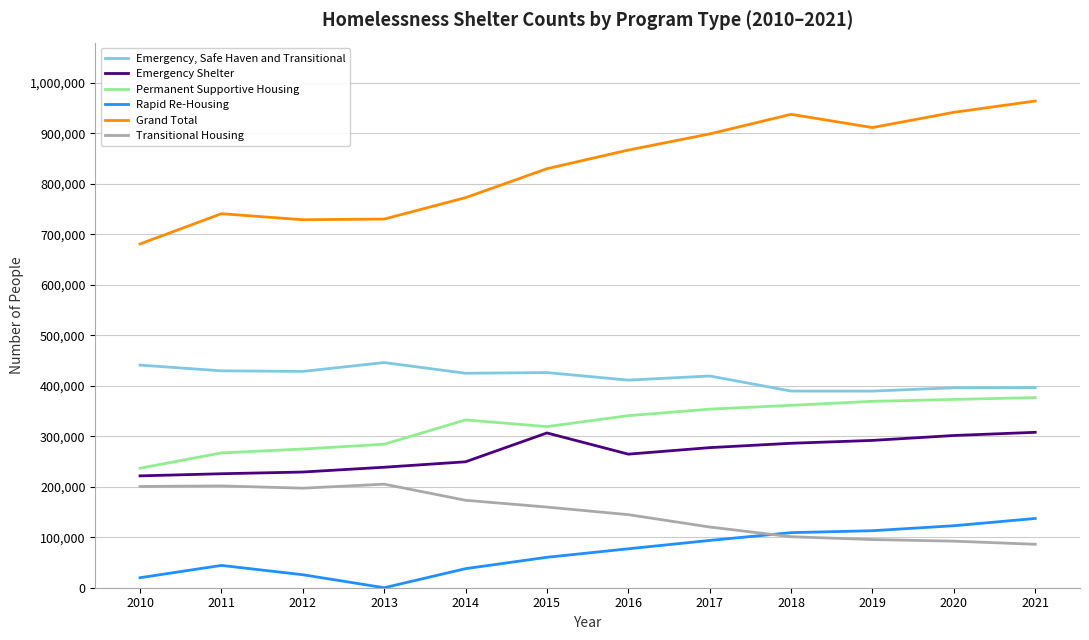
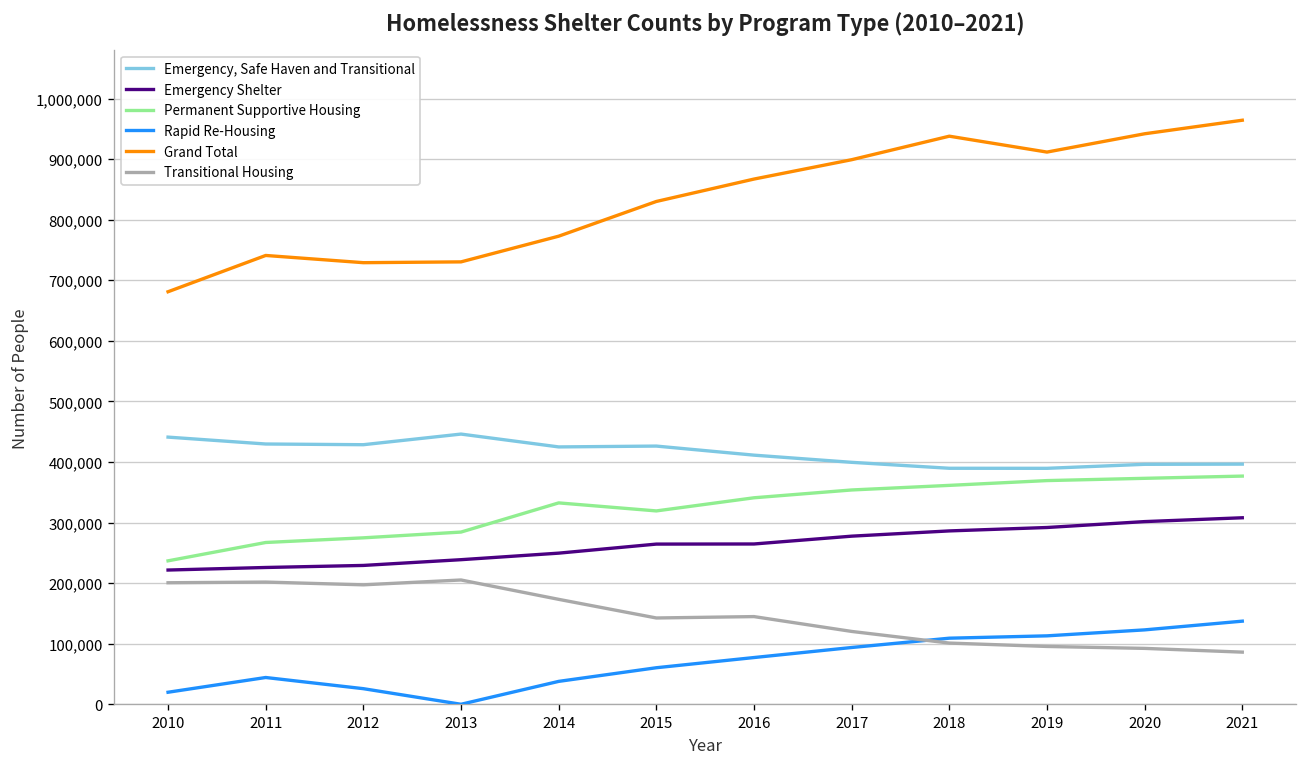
  {
    "Emergency, Safe Haven and Transitional": {
      "2010": "440,000",
      "2011": "430,000",
      "2012": "430,000",
      "2013": "450,000",
      "2014": "420,000",
      "2015": "430,000",
      "2016": "410,000",
-     "2017": "420,000",
+     "2017": "400,000",
      "2018": "390,000",
      "2019": "390,000",
      "2020": "400,000",
      "2021": "400,000"
    },
    "Emergency Shelter": {
      "2010": "220,000",
      "2011": "230,000",
      "2012": "230,000",
      "2013": "240,000",
      "2014": "250,000",
-     "2015": "310,000",
+     "2015": "260,000",
      "2016": "260,000",
      "2017": "280,000",
      "2018": "290,000",
      "2019": "290,000",
      "2020": "300,000",
      "2021": "310,000"
    },
    "Permanent Supportive Housing": {
      "2010": "240,000",
      "2011": "270,000",
      "2012": "270,000",
      "2013": "280,000",
      "2014": "330,000",
      "2015": "320,000",
      "2016": "340,000",
      "2017": "350,000",
      "2018": "360,000",
      "2019": "370,000",
      "2020": "370,000",
      "2021": "380,000"
    },
    "Rapid Re-Housing": {
      "2010": "20,000",
      "2011": "40,000",
      "2012": "30,000",
      "2013": "0",
      "2014": "40,000",
      "2015": "60,000",
      "2016": "80,000",
      "2017": "90,000",
      "2018": "110,000",
      "2019": "110,000",
      "2020": "120,000",
      "2021": "140,000"
    },
    "Grand Total": {
      "2010": "680,000",
      "2011": "740,000",
      "2012": "730,000",
      "2013": "730,000",
      "2014": "770,000",
      "2015": "830,000",
      "2016": "870,000",
      "2017": "900,000",
      "2018": "940,000",
      "2019": "910,000",
      "2020": "940,000",
      "2021": "960,000"
    },
    "Transitional Housing": {
      "2010": "200,000",
      "2011": "200,000",
      "2012": "200,000",
      "2013": "210,000",
      "2014": "170,000",
-     "2015": "160,000",
+     "2015": "140,000",
      "2016": "140,000",
      "2017": "120,000",
      "2018": "100,000",
      "2019": "100,000",
      "2020": "90,000",
      "2021": "90,000"
    }
  }
